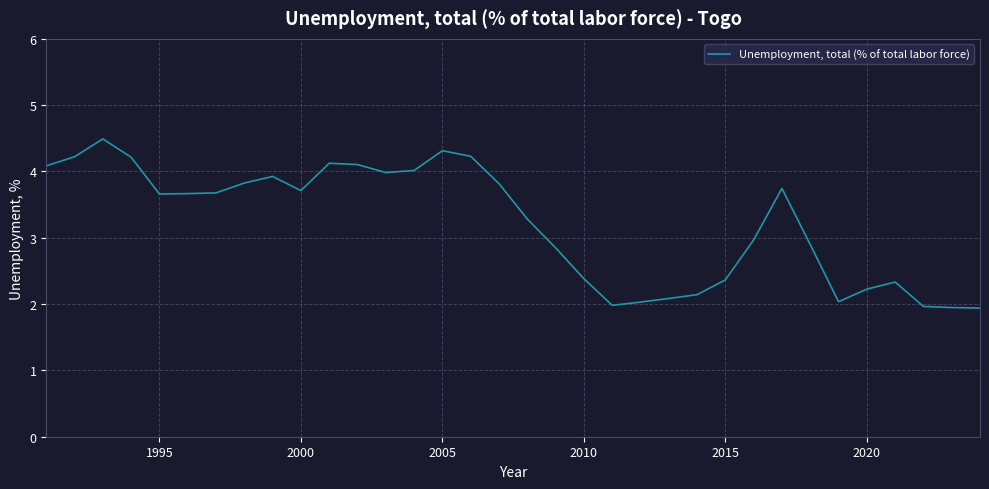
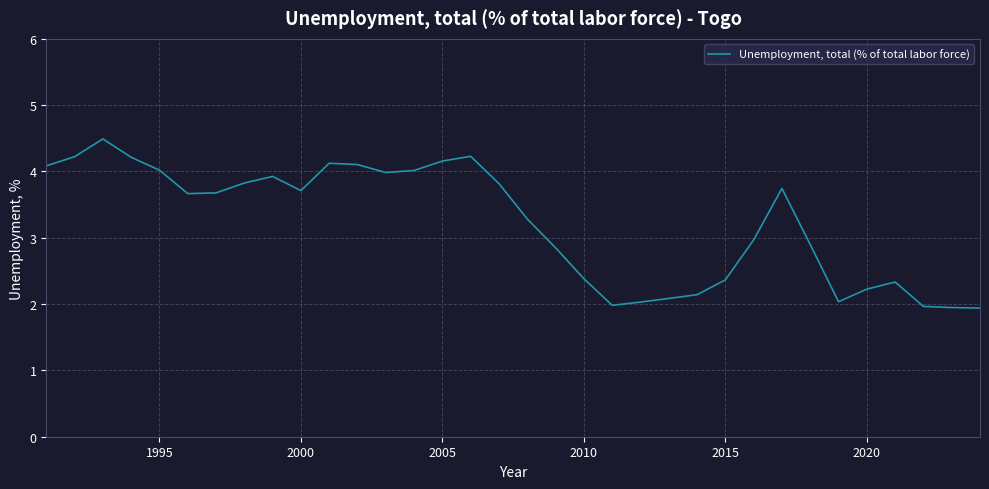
  {
-   "1995": 3.7,
+   "1995": 4.0,
    "2000": 3.7,
-   "2005": 4.3,
+   "2005": 4.2,
    "2010": 2.4,
    "2015": 2.4,
    "2020": 2.2
  }
